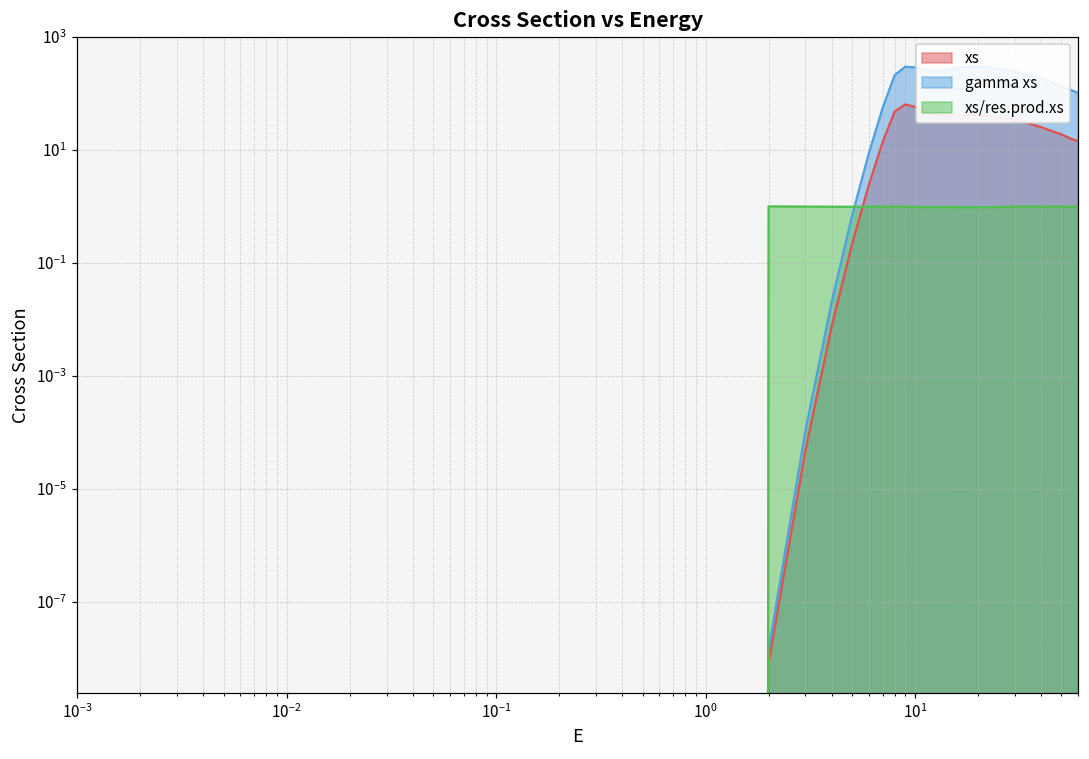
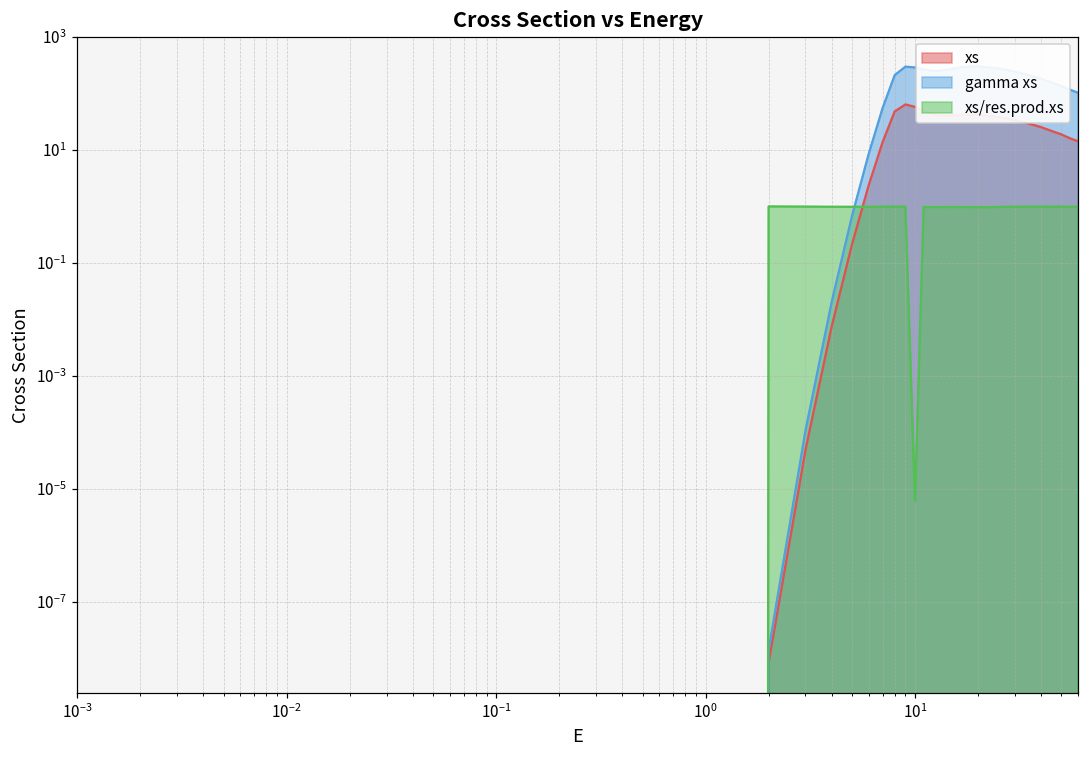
  {
    "xs": {
      "10^1": 60
    },
    "gamma xs": {
      "10^1": 300
    },
    "xs/res.prod.xs": {
-     "10^1": 1.0
+     "10^1": 0.000006
    }
  }
